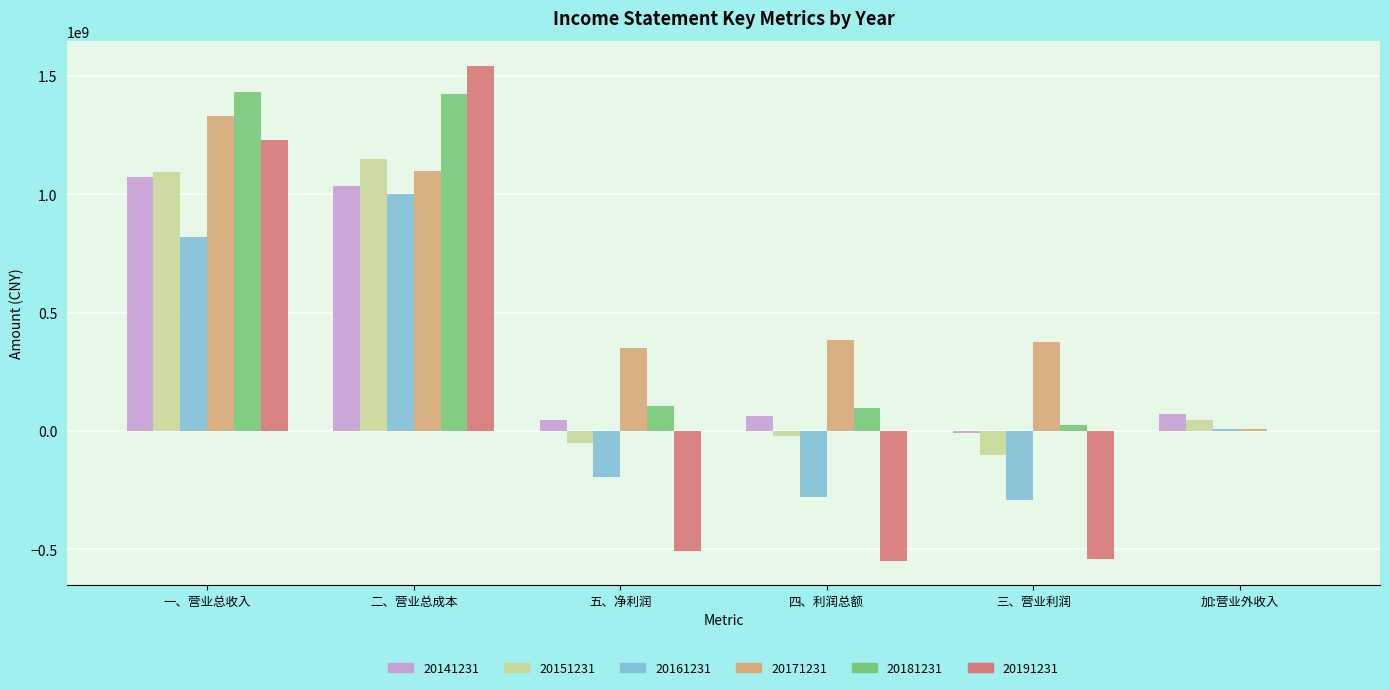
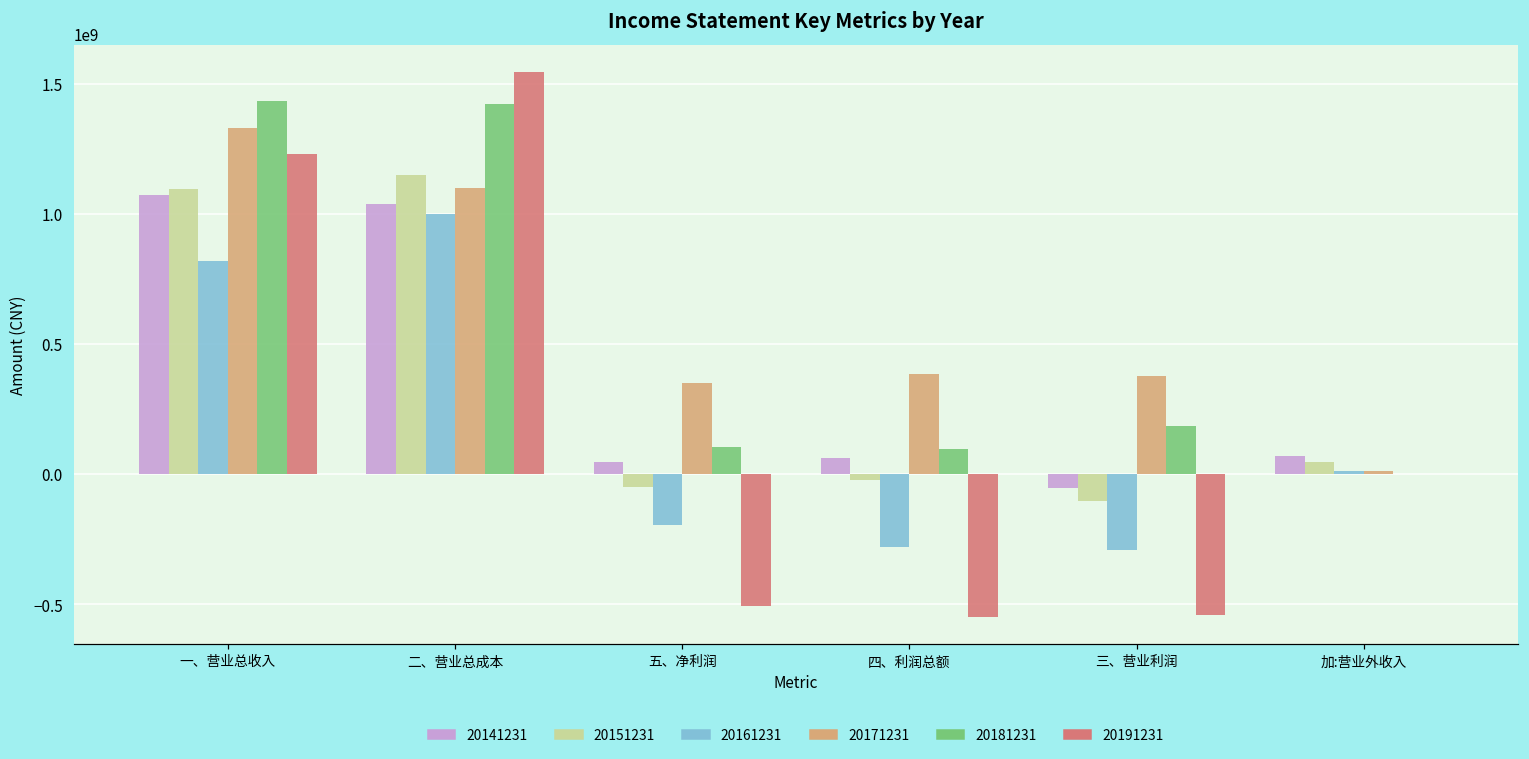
  {
    "20141231": {
      "一、营业总收入": 1070000000,
      "二、营业总成本": 1040000000,
      "五、净利润": 50000000,
      "四、利润总额": 60000000,
-     "三、营业利润": -10000000,
+     "三、营业利润": -50000000,
      "加:营业外收入": 70000000
    },
    "20151231": {
      "一、营业总收入": 1100000000,
      "二、营业总成本": 1150000000,
      "五、净利润": -50000000,
      "四、利润总额": -20000000,
      "三、营业利润": -100000000,
      "加:营业外收入": 50000000
    },
    "20161231": {
      "一、营业总收入": 820000000,
      "二、营业总成本": 1000000000,
      "五、净利润": -190000000,
      "四、利润总额": -280000000,
      "三、营业利润": -290000000,
      "加:营业外收入": 10000000
    },
    "20181231": {
      "一、营业总收入": 1430000000,
      "二、营业总成本": 1420000000,
      "五、净利润": 110000000,
      "四、利润总额": 100000000,
-     "三、营业利润": 30000000
+     "三、营业利润": 180000000
    }
  }
